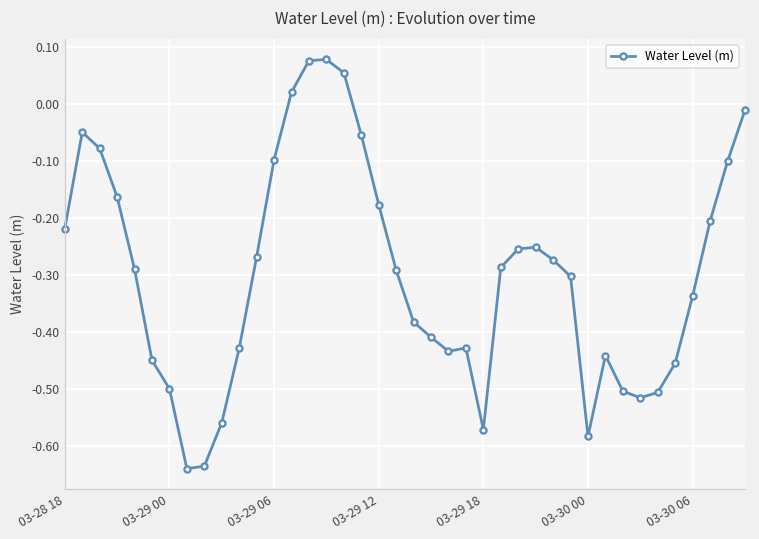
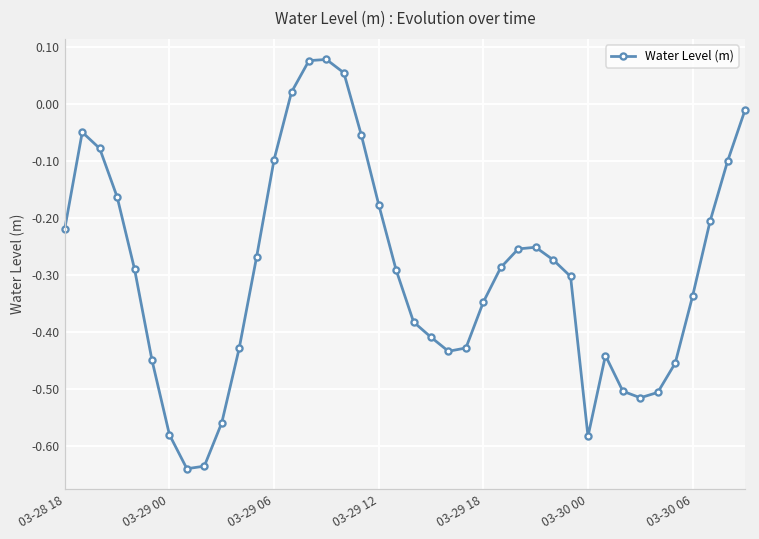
  {
    "03-28 18": -0.22,
-   "03-29 00": -0.50,
+   "03-29 00": -0.58,
    "03-29 06": -0.10,
    "03-29 12": -0.18,
-   "03-29 18": -0.57,
+   "03-29 18": -0.35,
    "03-30 00": -0.58,
    "03-30 06": -0.34
  }
